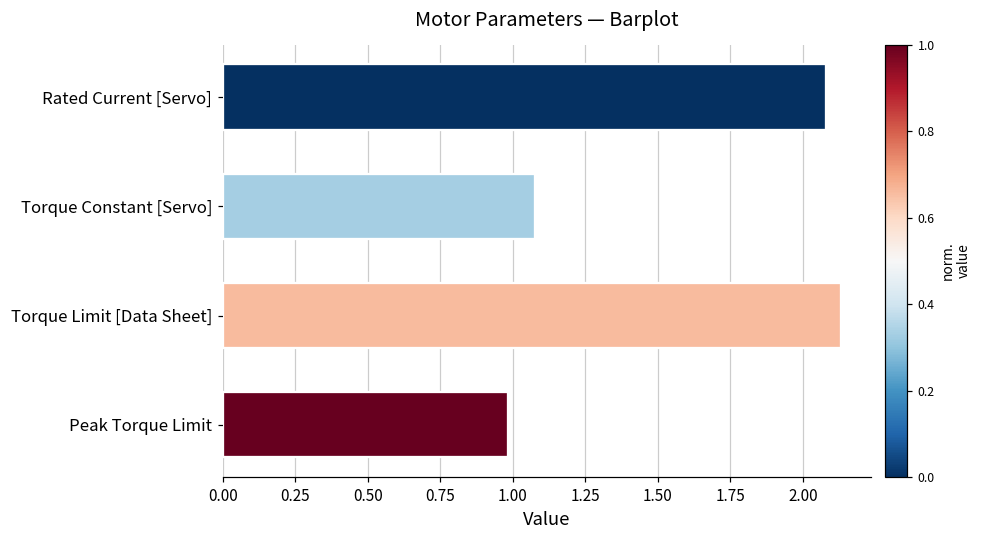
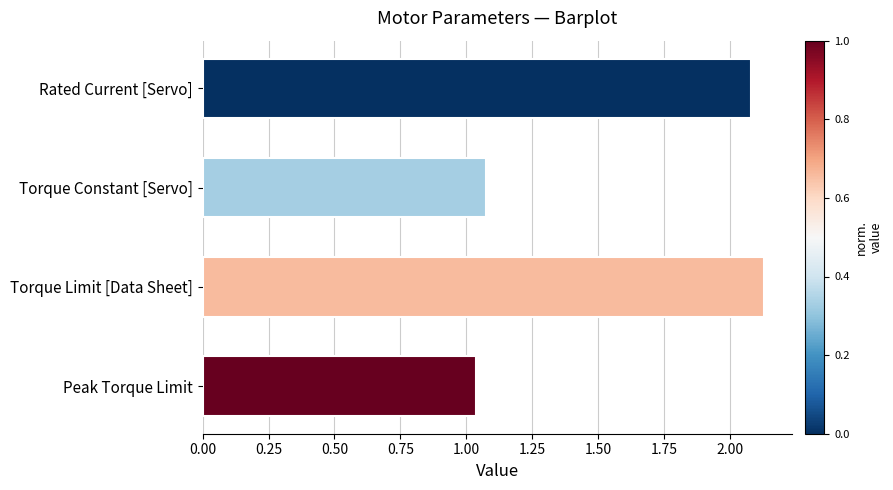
  {
    "Rated Current [Servo]": 2.08,
    "Torque Constant [Servo]": 1.08,
    "Torque Limit [Data Sheet]": 2.13,
-   "Peak Torque Limit": 0.98
+   "Peak Torque Limit": 1.04
  }
